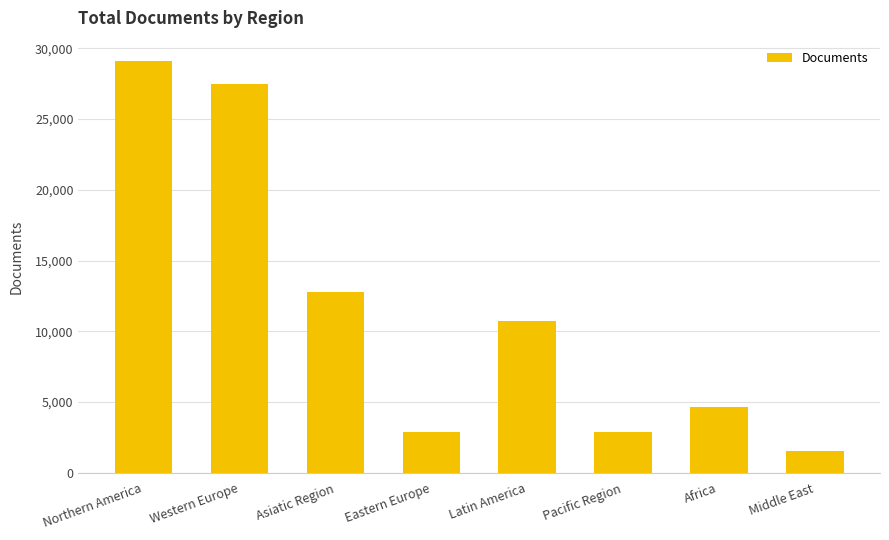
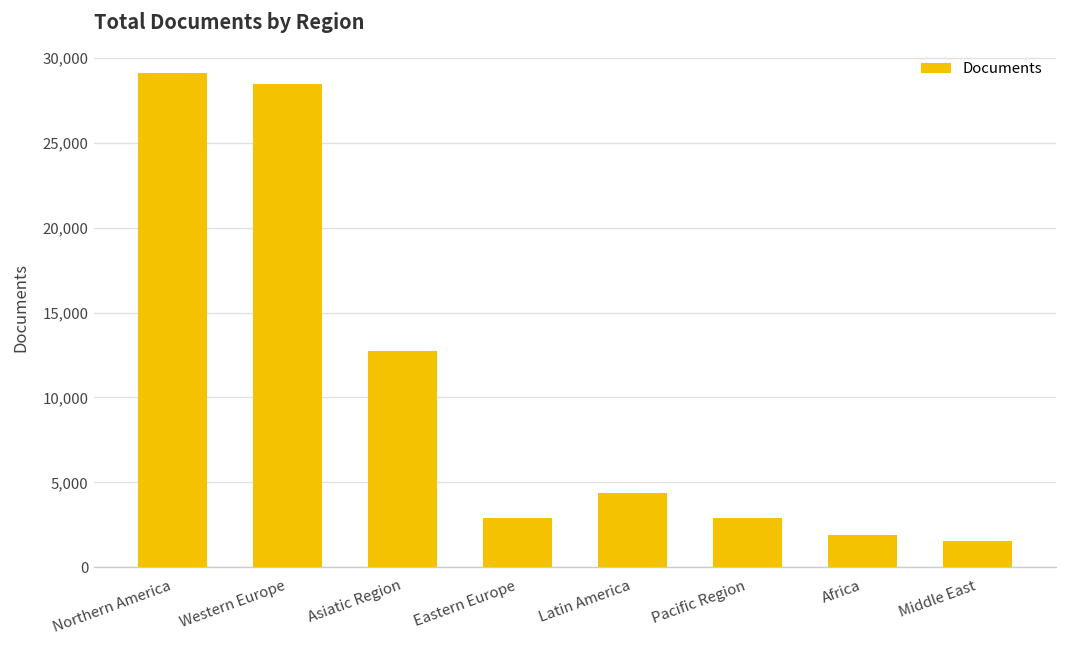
  {
    "Northern America": "29,100",
-   "Western Europe": "27,400",
+   "Western Europe": "28,500",
    "Asiatic Region": "12,800",
    "Eastern Europe": "2,900",
-   "Latin America": "10,700",
+   "Latin America": "4,400",
    "Pacific Region": "2,900",
-   "Africa": "4,600",
+   "Africa": "1,900",
    "Middle East": "1,500"
  }
